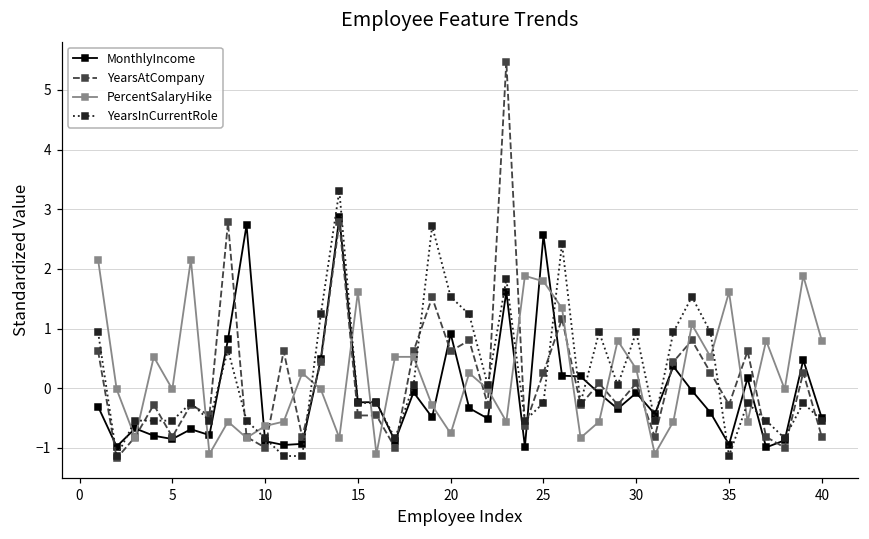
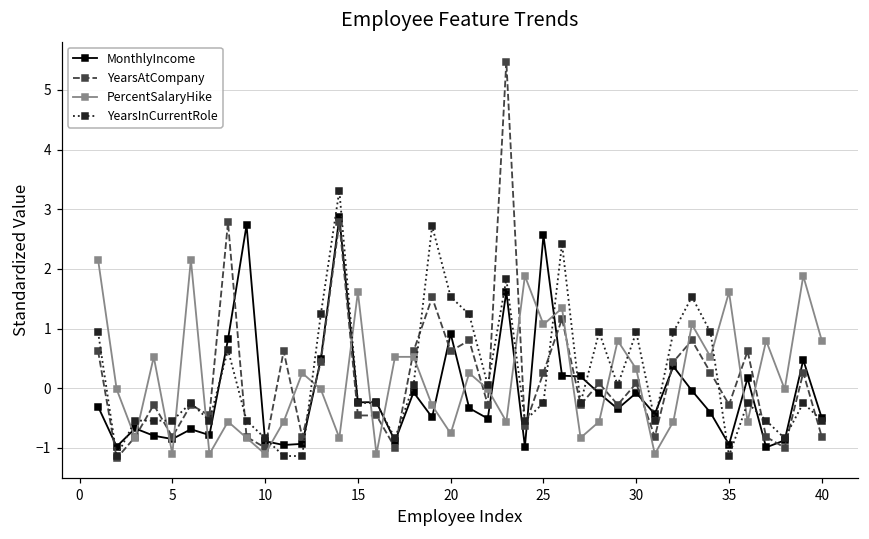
  {
    "PercentSalaryHike": {
-     "5": 0.0,
-     "10": -0.6,
+     "5": -1.1,
+     "10": -1.1,
      "15": 1.6,
      "20": -0.8,
-     "25": 1.8,
+     "25": 1.1,
      "30": 0.3,
      "35": 1.6,
      "40": 0.8
    }
  }
